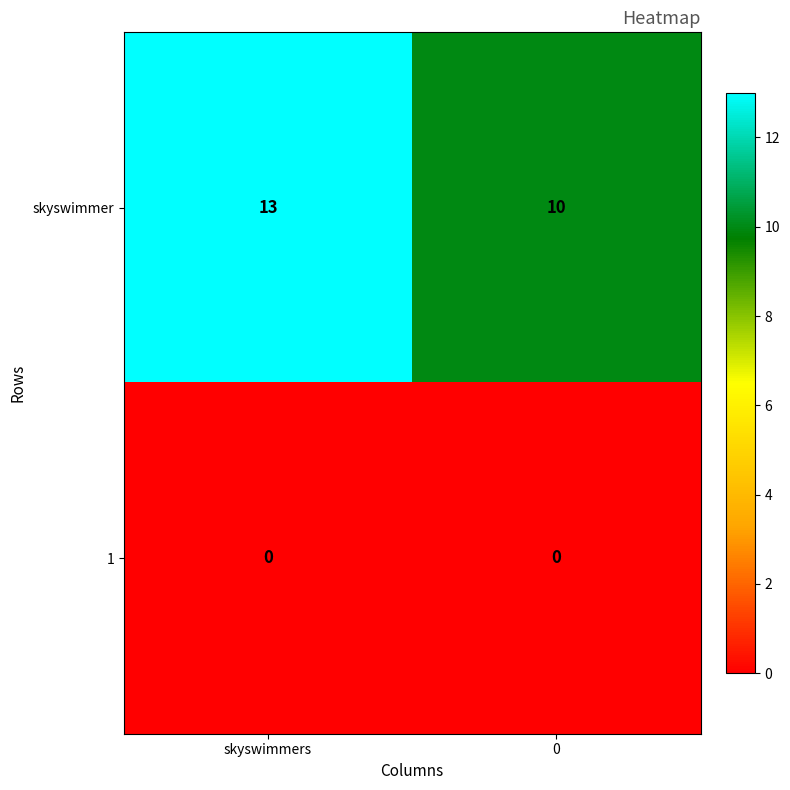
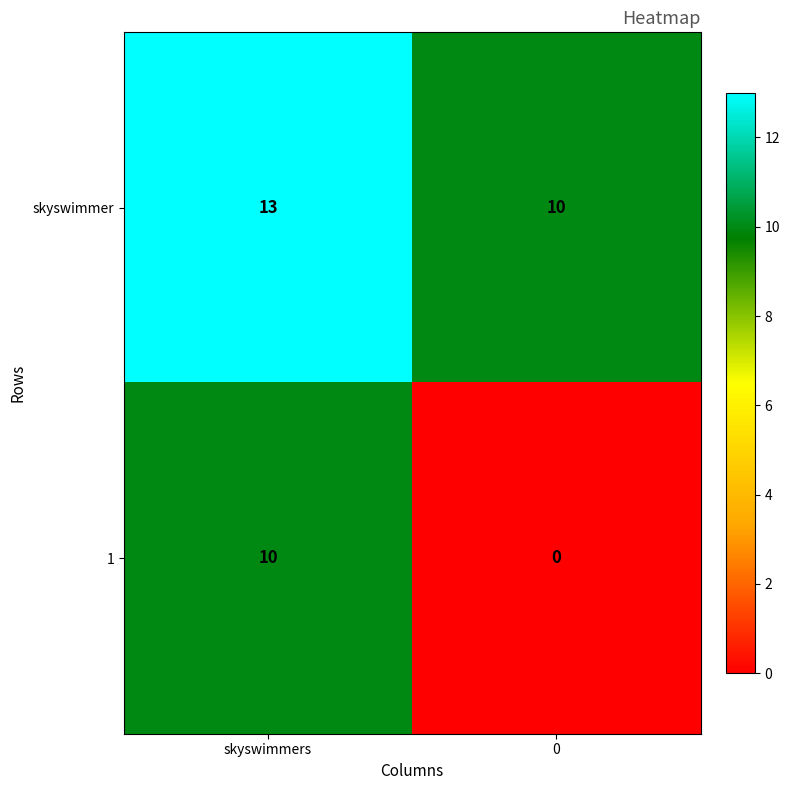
  {
    "skyswimmer": {
      "skyswimmers": 13,
      "0": 10
    },
    "1": {
-     "skyswimmers": 0,
+     "skyswimmers": 10,
      "0": 0
    }
  }
